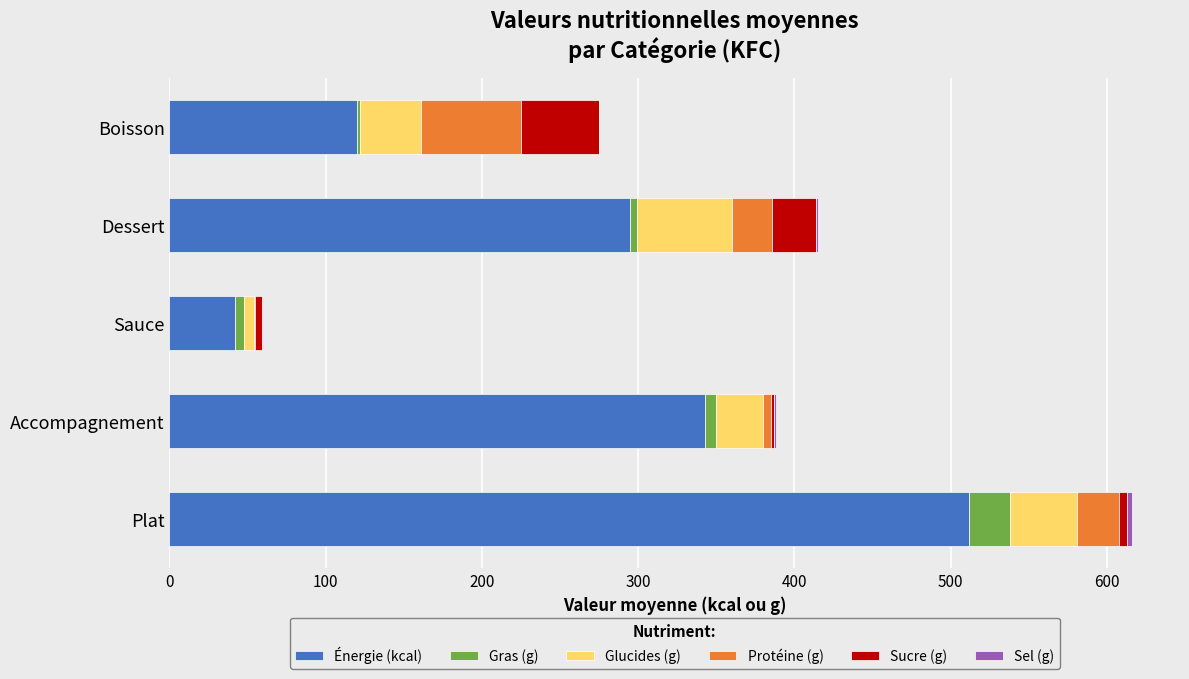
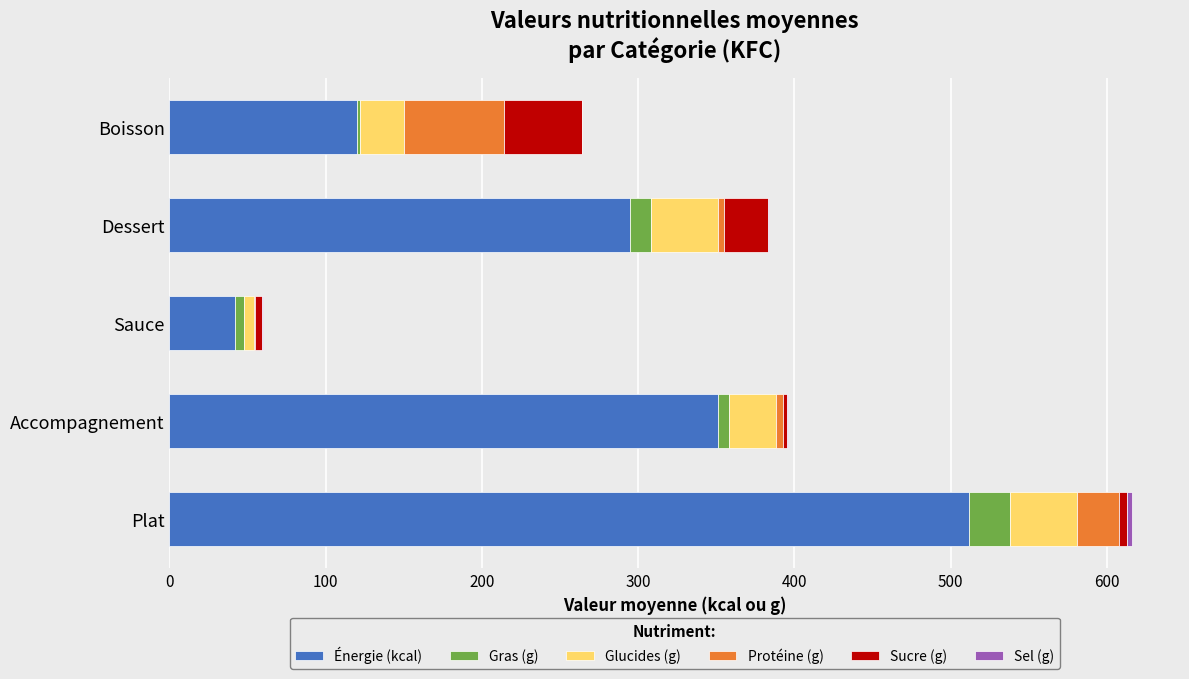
  {
    "Énergie (kcal)": {
      "Boisson": 120,
      "Dessert": 295,
      "Sauce": 42,
-     "Accompagnement": 343,
+     "Accompagnement": 351,
      "Plat": 512
    },
    "Gras (g)": {
      "Boisson": 2,
-     "Dessert": 4,
+     "Dessert": 13,
      "Sauce": 6,
      "Accompagnement": 7,
      "Plat": 26
    },
    "Glucides (g)": {
-     "Boisson": 39,
-     "Dessert": 61,
+     "Boisson": 28,
+     "Dessert": 43,
      "Sauce": 6,
      "Accompagnement": 30,
      "Plat": 43
    },
    "Protéine (g)": {
      "Boisson": 64,
-     "Dessert": 26,
+     "Dessert": 4,
      "Accompagnement": 5,
      "Plat": 27
    },
    "Sucre (g)": {
      "Boisson": 50,
      "Dessert": 28,
      "Sauce": 4,
      "Accompagnement": 2,
      "Plat": 5
    },
    "Sel (g)": {
      "Boisson": 0,
      "Plat": 3
    }
  }
